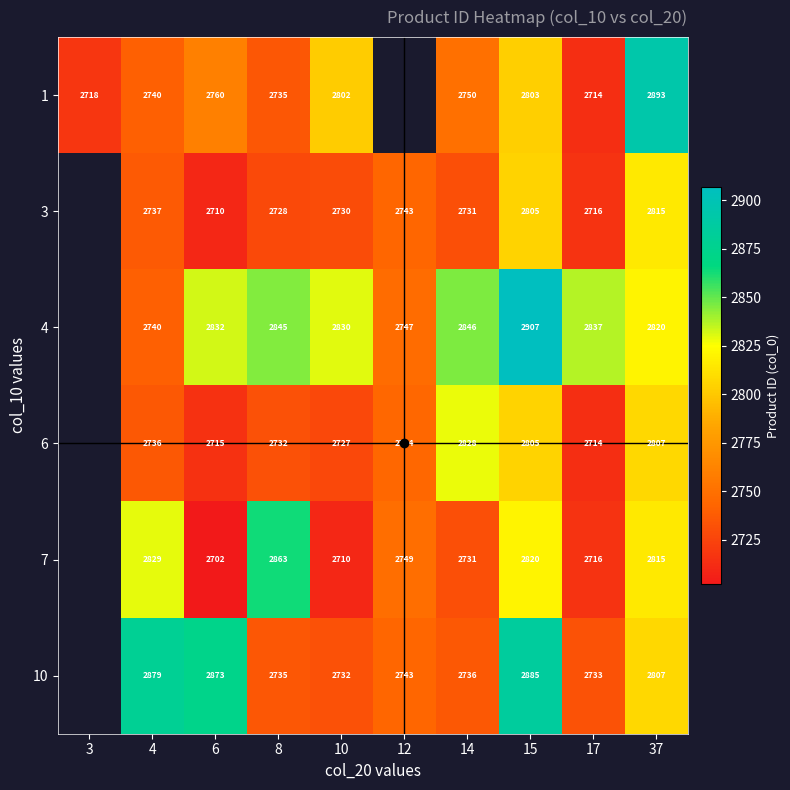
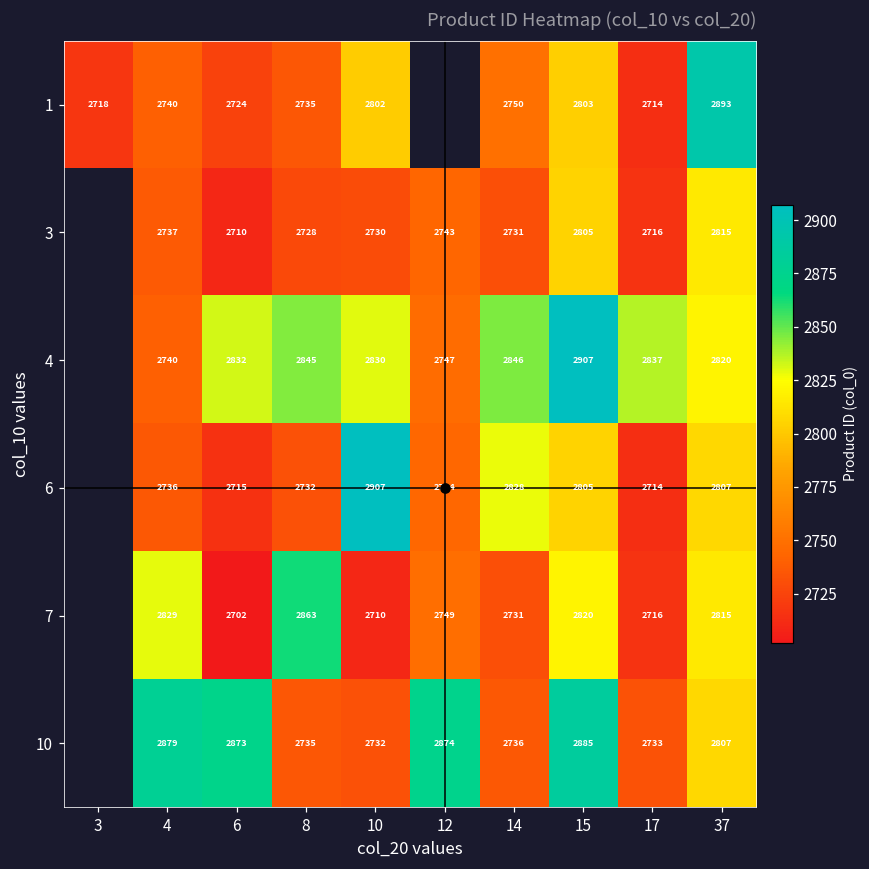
  {
    "1": {
      "3": 2718,
      "4": 2740,
-     "6": 2760,
+     "6": 2724,
      "8": 2735,
      "10": 2802,
      "14": 2750,
      "15": 2803,
      "17": 2714,
      "37": 2893
    },
    "3": {
      "4": 2737,
      "6": 2710,
      "8": 2728,
      "10": 2730,
      "12": 2743,
      "14": 2731,
      "15": 2805,
      "17": 2716,
      "37": 2815
    },
    "4": {
      "4": 2740,
      "6": 2832,
      "8": 2845,
      "10": 2830,
      "12": 2747,
      "14": 2846,
      "15": 2907,
      "17": 2837,
      "37": 2820
    },
    "6": {
      "4": 2736,
      "6": 2715,
      "8": 2732,
-     "10": 2727,
+     "10": 2907,
      "14": 2828,
      "15": 2805,
      "17": 2714,
      "37": 2807
    },
    "7": {
      "4": 2829,
      "6": 2702,
      "8": 2863,
      "10": 2710,
      "12": 2749,
      "14": 2731,
      "15": 2820,
      "17": 2716,
      "37": 2815
    },
    "10": {
      "4": 2879,
      "6": 2873,
      "8": 2735,
      "10": 2732,
-     "12": 2743,
+     "12": 2874,
      "14": 2736,
      "15": 2885,
      "17": 2733,
      "37": 2807
    }
  }
